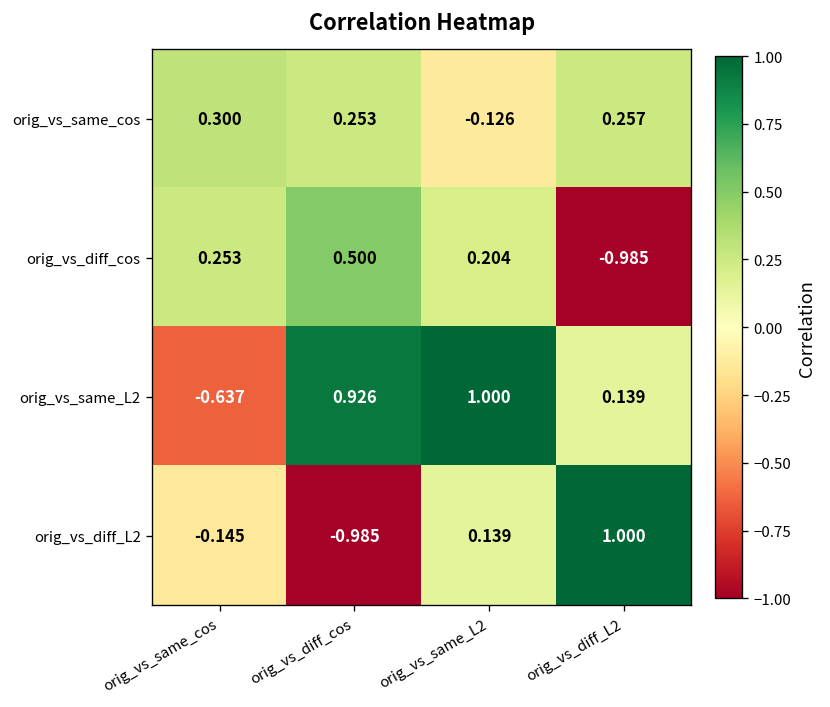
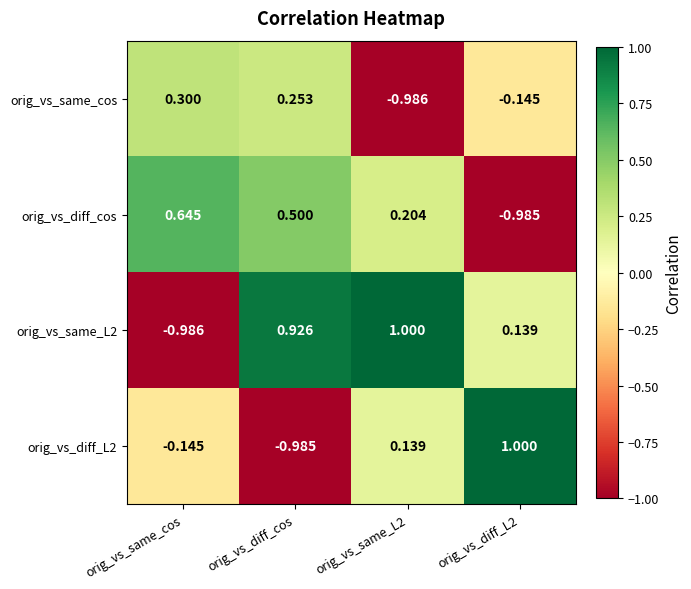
  {
    "orig_vs_same_cos": {
      "orig_vs_same_cos": 0.300,
      "orig_vs_diff_cos": 0.253,
-     "orig_vs_same_L2": -0.126,
-     "orig_vs_diff_L2": 0.257
+     "orig_vs_same_L2": -0.986,
+     "orig_vs_diff_L2": -0.145
    },
    "orig_vs_diff_cos": {
-     "orig_vs_same_cos": 0.253,
+     "orig_vs_same_cos": 0.645,
      "orig_vs_diff_cos": 0.500,
      "orig_vs_same_L2": 0.204,
      "orig_vs_diff_L2": -0.985
    },
    "orig_vs_same_L2": {
-     "orig_vs_same_cos": -0.637,
+     "orig_vs_same_cos": -0.986,
      "orig_vs_diff_cos": 0.926,
      "orig_vs_same_L2": 1.000,
      "orig_vs_diff_L2": 0.139
    },
    "orig_vs_diff_L2": {
      "orig_vs_same_cos": -0.145,
      "orig_vs_diff_cos": -0.985,
      "orig_vs_same_L2": 0.139,
      "orig_vs_diff_L2": 1.000
    }
  }
